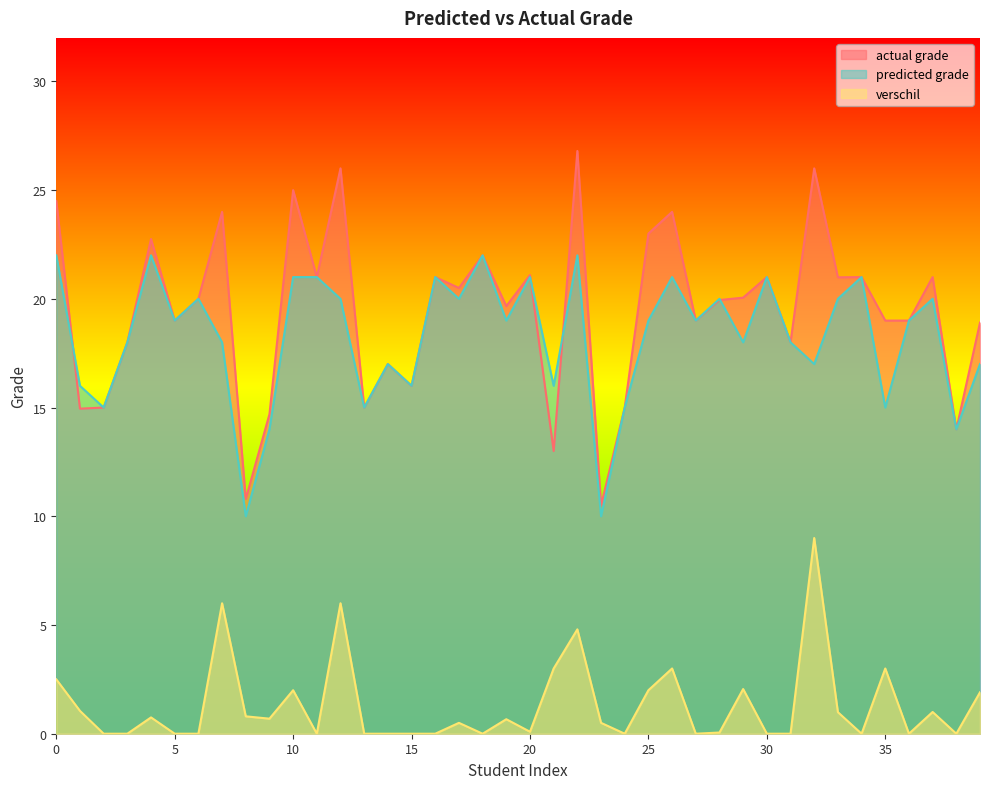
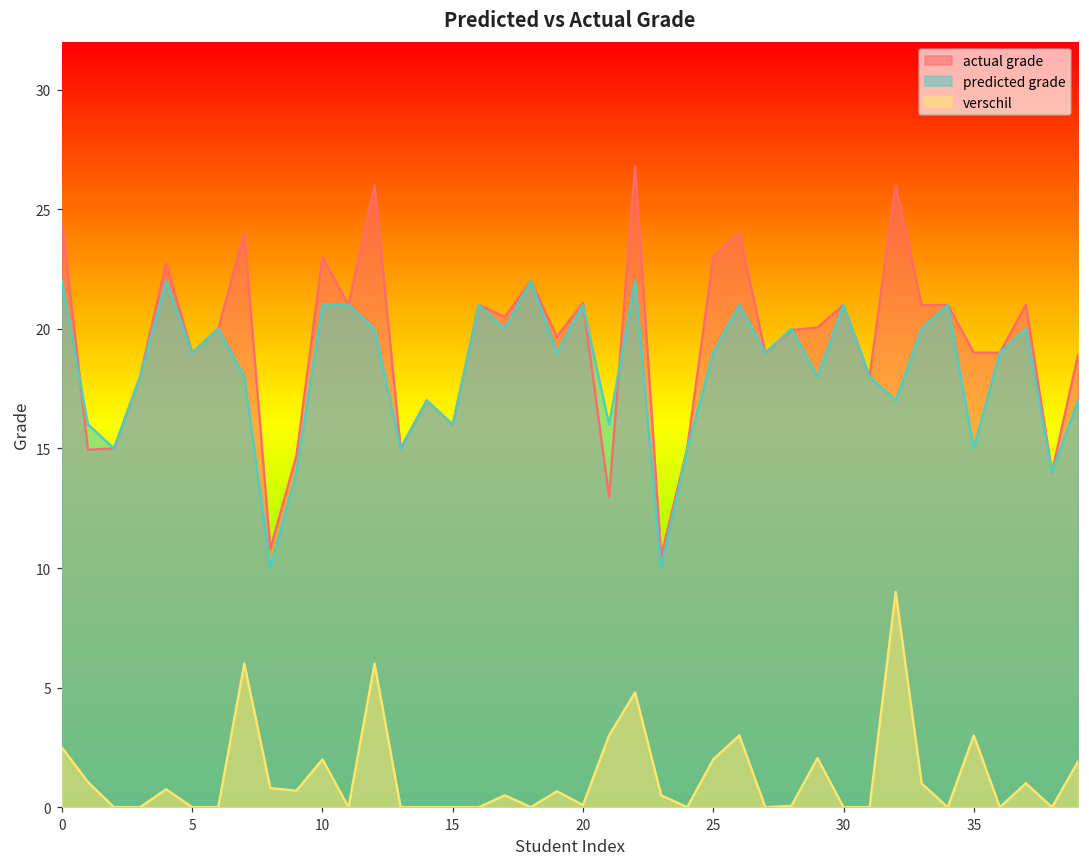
  {
    "actual grade": {
      "0": 24.5,
-     "10": 25,
+     "10": 23,
      "25": 23,
      "35": 19
    },
    "predicted grade": {
      "0": 22,
      "10": 21,
      "25": 19,
      "35": 15
    },
    "verschil": {
      "0": 2.5,
      "5": 0,
      "10": 2,
      "15": 0,
      "20": 0,
      "25": 2,
      "30": 0,
      "35": 3
    }
  }
